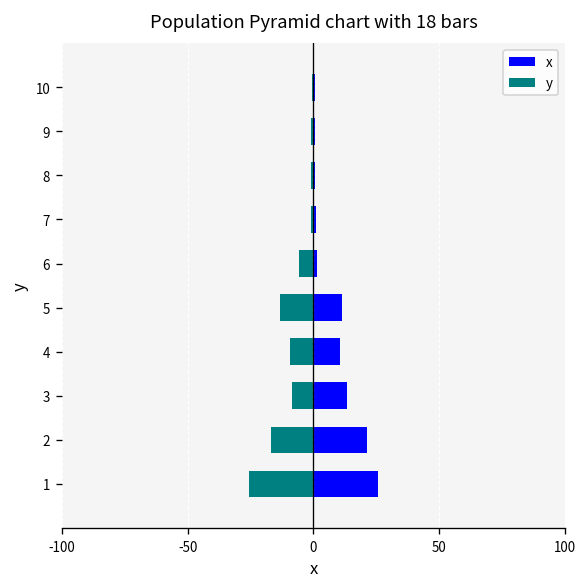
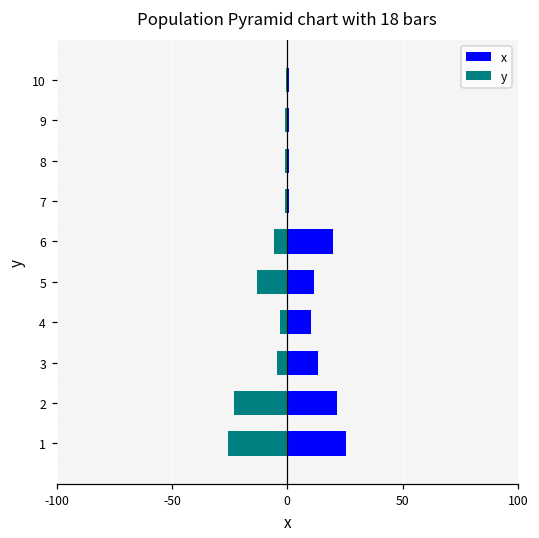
  {
    "x": {
-     "6": 1,
+     "6": 20,
      "5": 12,
      "4": 10,
      "3": 13,
      "2": 22,
      "1": 26
    },
    "y": {
      "6": -6,
      "5": -13,
-     "4": -9,
-     "3": -9,
-     "2": -17,
+     "4": -3,
+     "3": -4,
+     "2": -23,
      "1": -26
    }
  }
